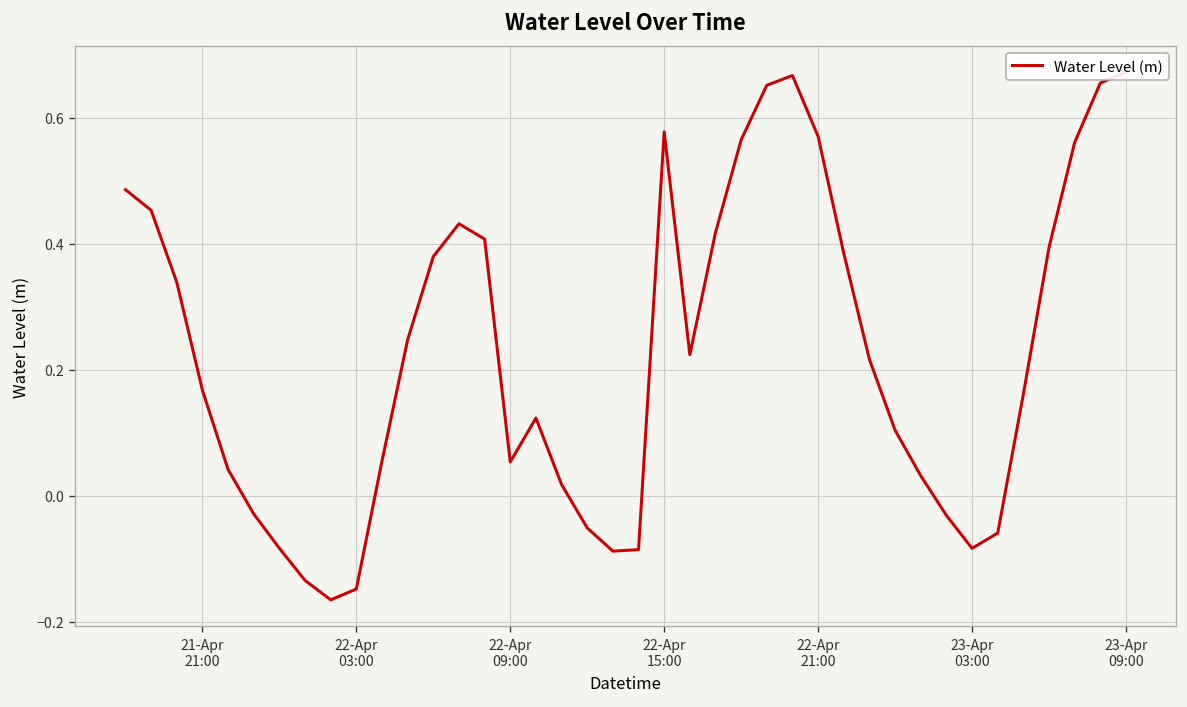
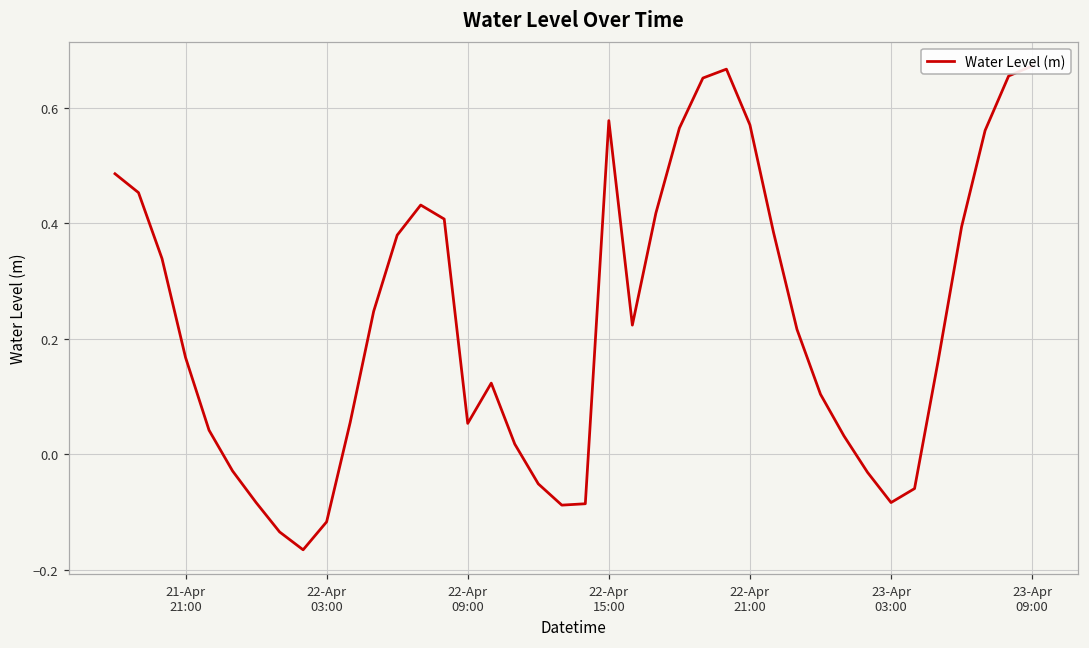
  {
    "21-Apr 21:00": 0.17,
-   "22-Apr 03:00": -0.15,
+   "22-Apr 03:00": -0.12,
    "22-Apr 09:00": 0.05,
    "22-Apr 15:00": 0.58,
    "22-Apr 21:00": 0.57,
    "23-Apr 03:00": -0.08
  }
